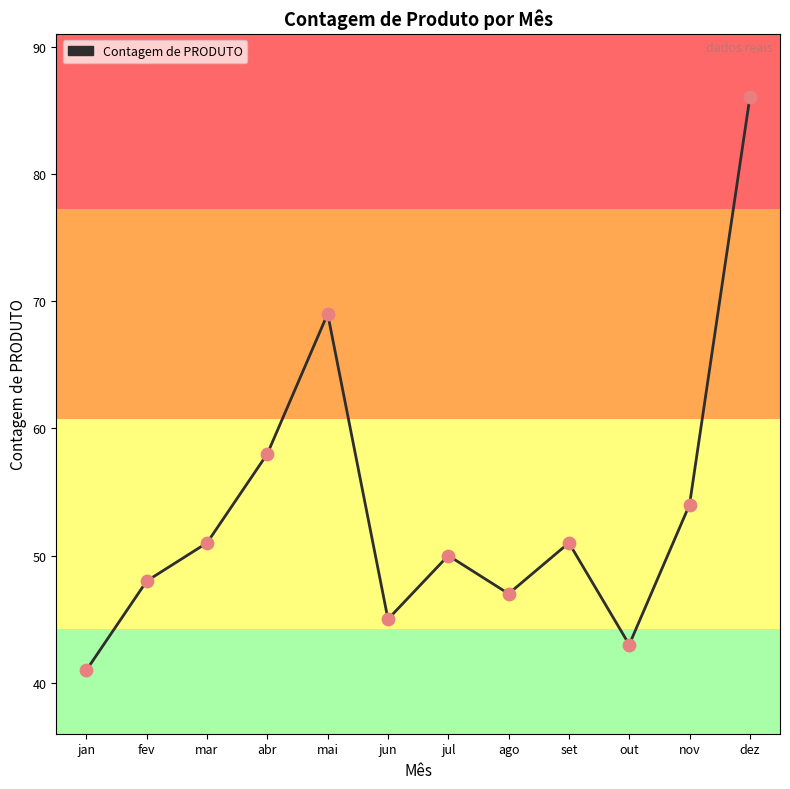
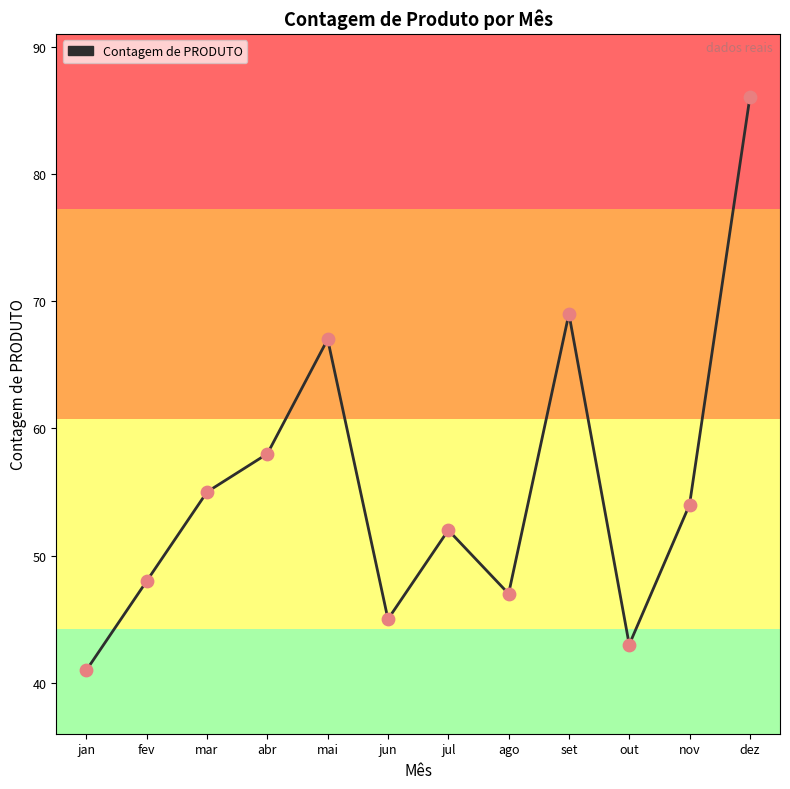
  {
    "jan": 41,
    "fev": 48,
-   "mar": 51,
+   "mar": 55,
    "abr": 58,
-   "mai": 69,
+   "mai": 67,
    "jun": 45,
-   "jul": 50,
+   "jul": 52,
    "ago": 47,
-   "set": 51,
+   "set": 69,
    "out": 43,
    "nov": 54,
    "dez": 86
  }
